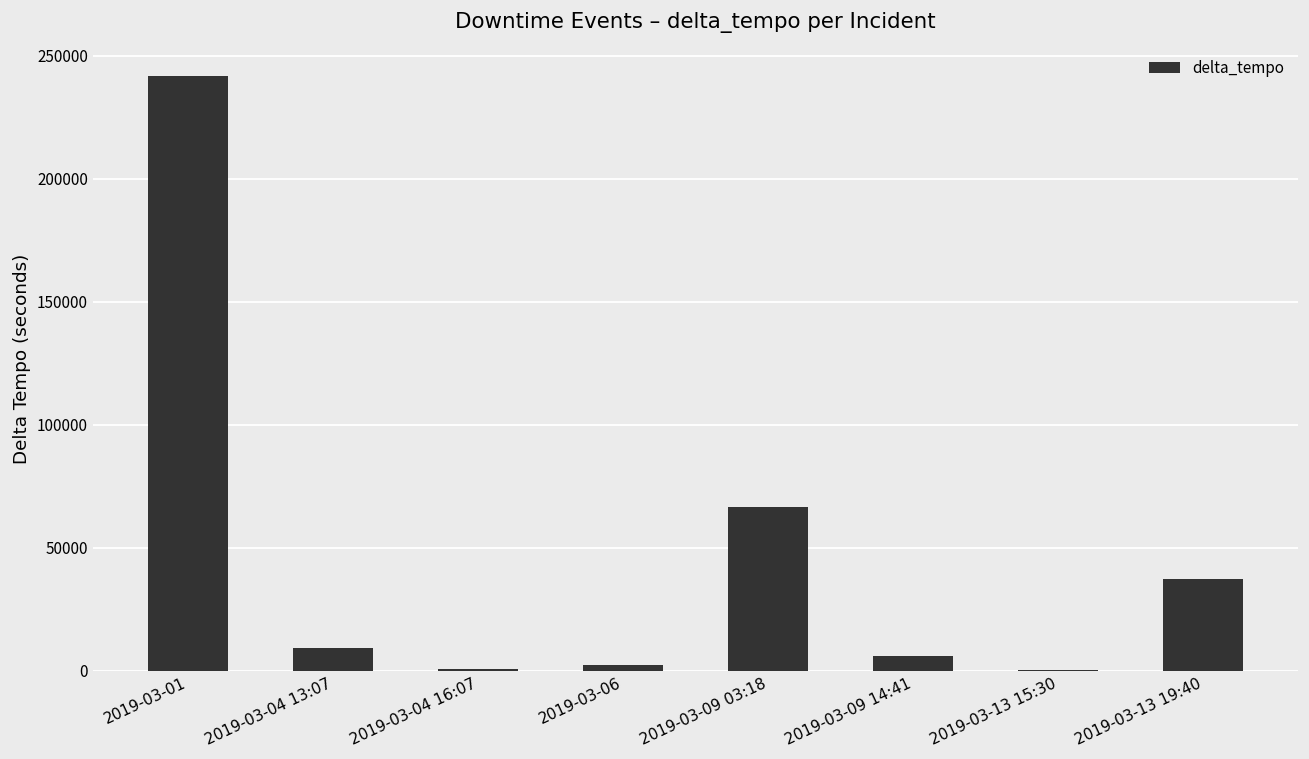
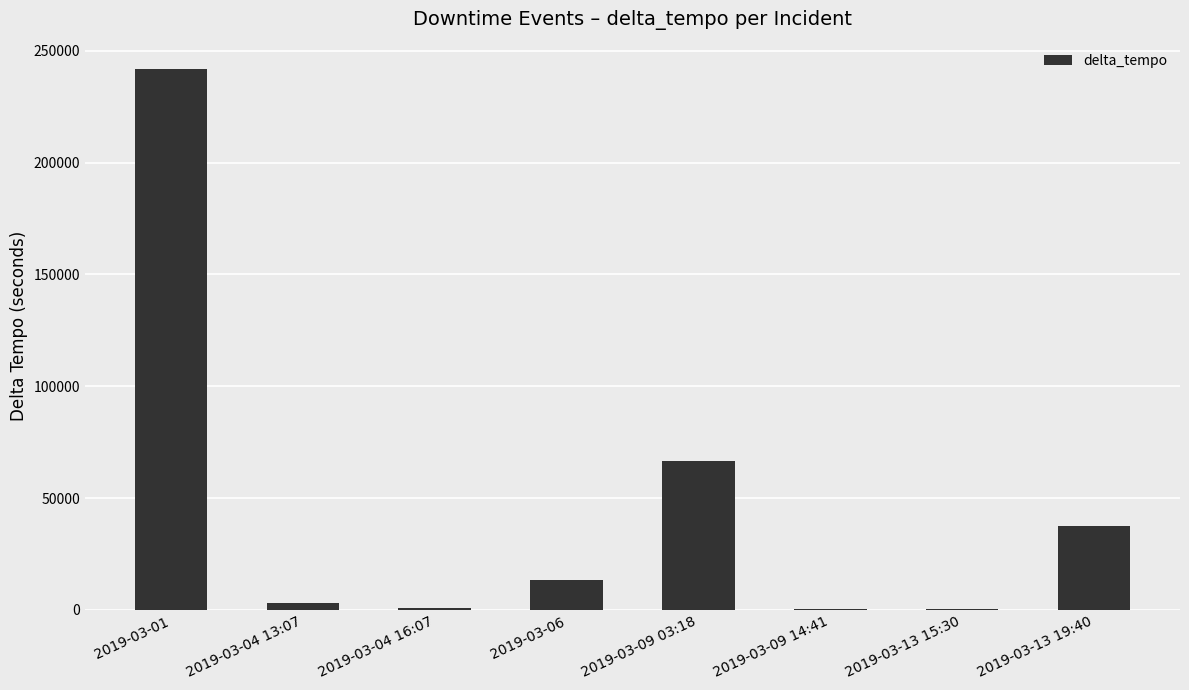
  {
    "2019-03-01": 242000,
-   "2019-03-04 13:07": 9000,
-   "2019-03-06": 3000,
+   "2019-03-04 13:07": 3000,
+   "2019-03-06": 13000,
    "2019-03-09 03:18": 66000,
-   "2019-03-09 14:41": 6000,
+   "2019-03-09 14:41": 0,
    "2019-03-13 19:40": 37000
  }
